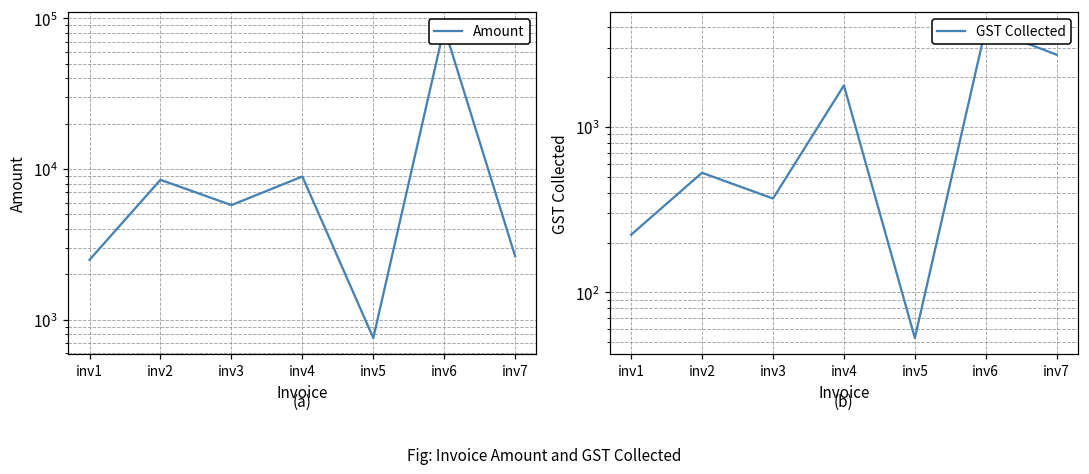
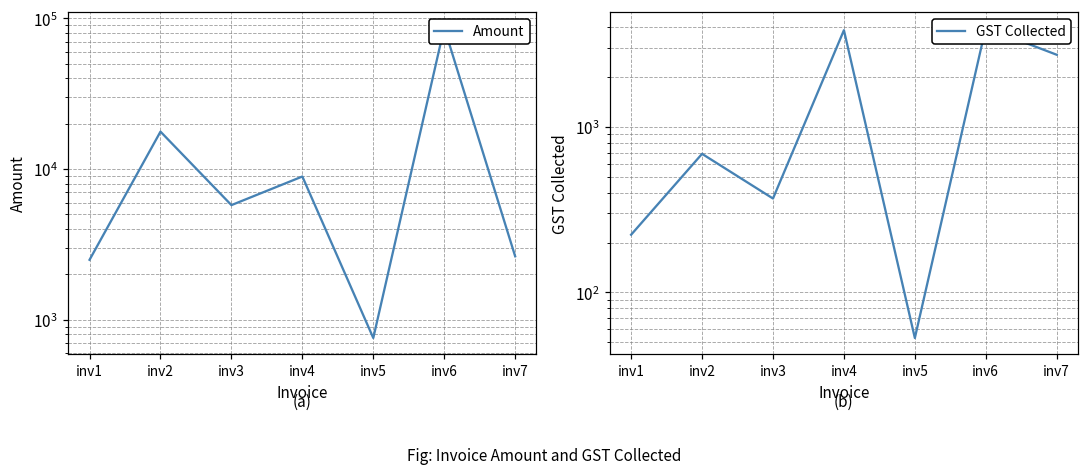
  {
    "(a)": {
      "inv1": 2500,
-     "inv2": 8000,
+     "inv2": 18000,
      "inv3": 5800,
      "inv4": 9000,
      "inv5": 800,
      "inv7": 2600
    },
    "(b)": {
      "inv1": 220,
-     "inv2": 530,
+     "inv2": 700,
      "inv3": 370,
-     "inv4": 1800,
+     "inv4": 3800,
      "inv5": 53,
      "inv7": 2700
    }
  }
